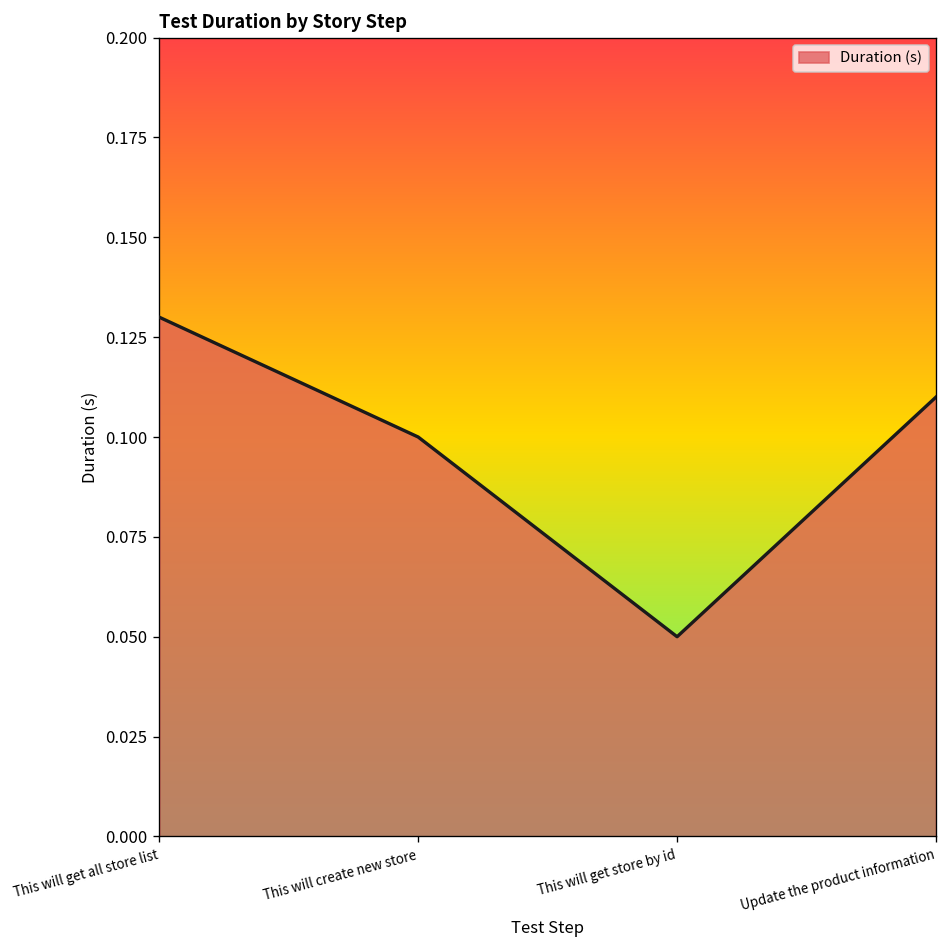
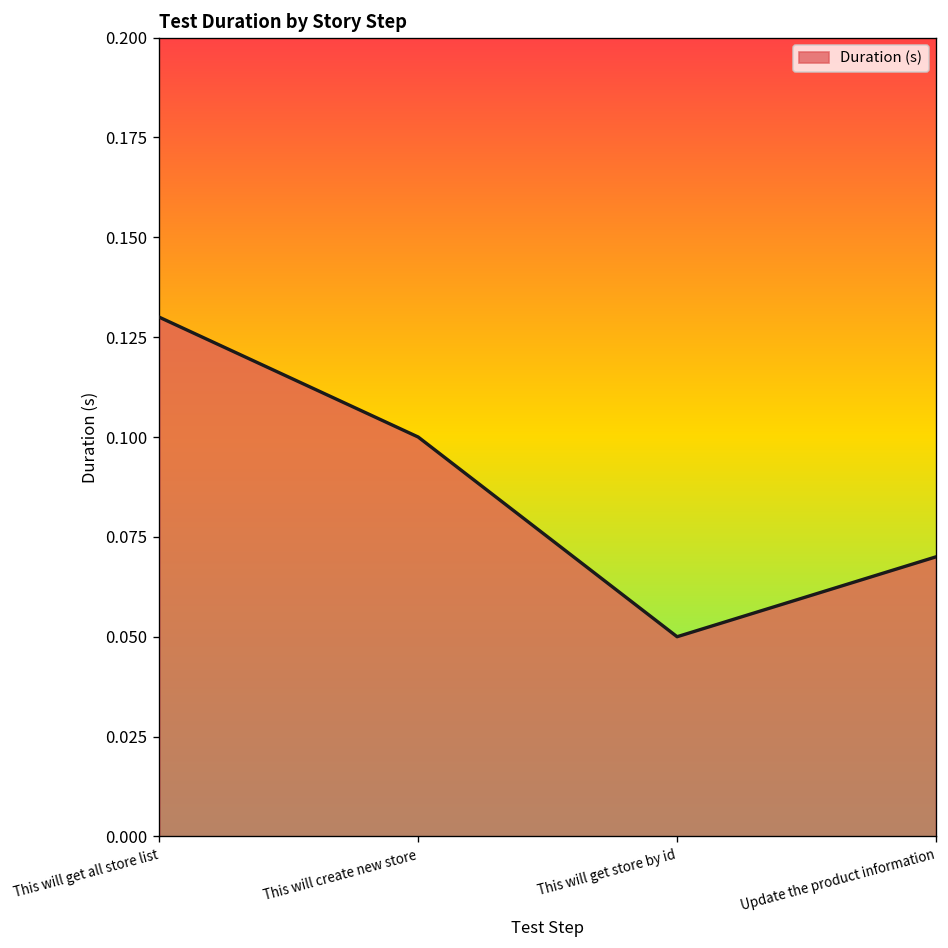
  {
    "This will get all store list": 0.13,
    "This will create new store": 0.10,
    "This will get store by id": 0.05,
-   "Update the product information": 0.11
+   "Update the product information": 0.07
  }
